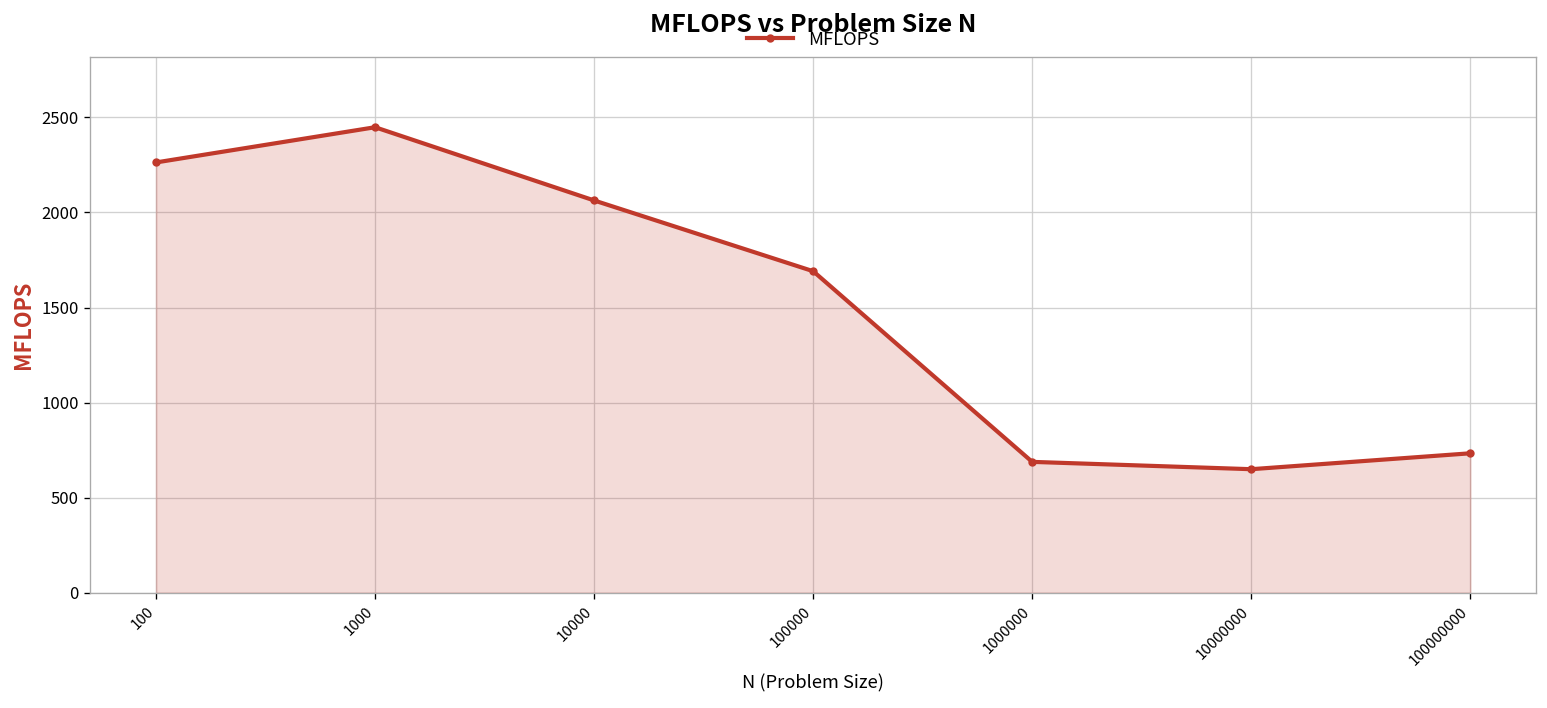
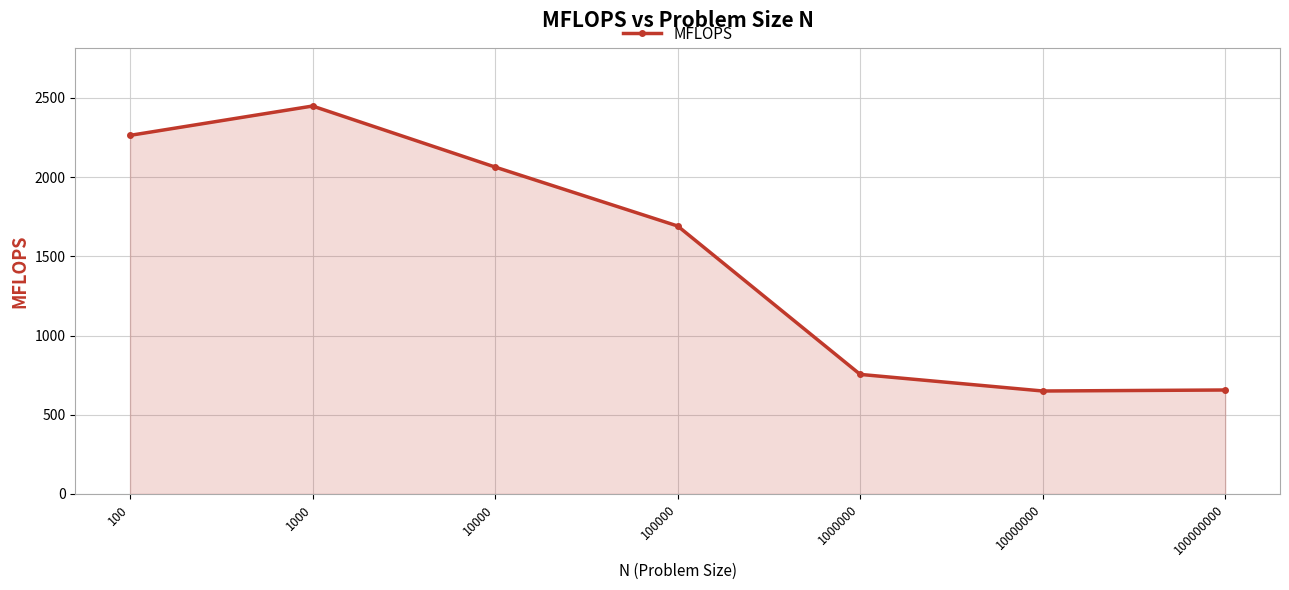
  {
    "100": 2260,
    "1000": 2450,
    "10000": 2060,
    "100000": 1690,
-   "1000000": 690,
+   "1000000": 750,
    "10000000": 650,
-   "100000000": 730
+   "100000000": 660
  }
